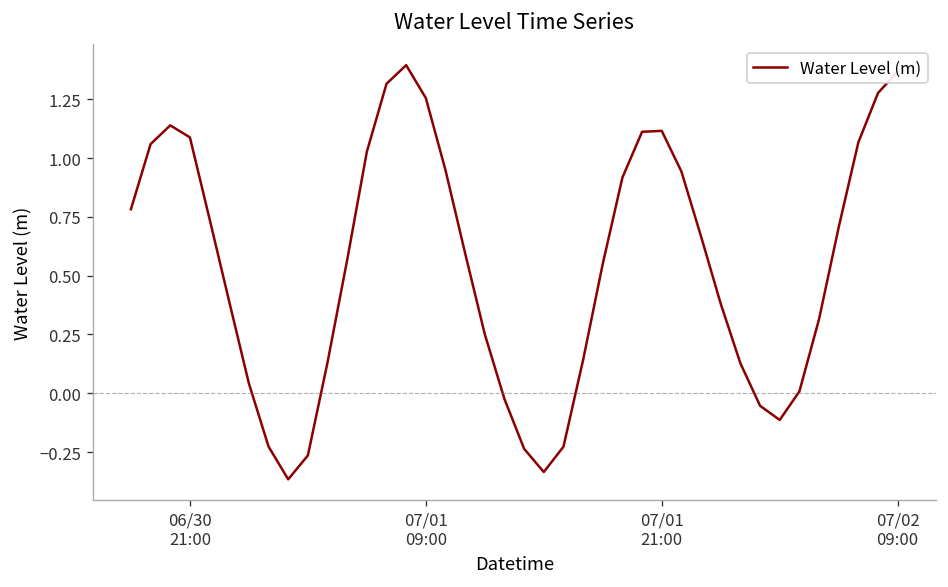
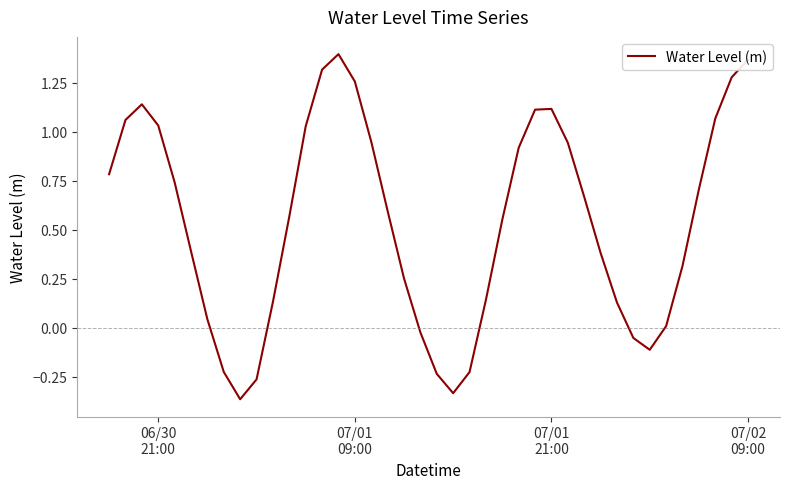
  {
-   "06/30 21:00": 1.09,
+   "06/30 21:00": 1.03,
    "07/01 09:00": 1.26,
    "07/01 21:00": 1.12
  }
